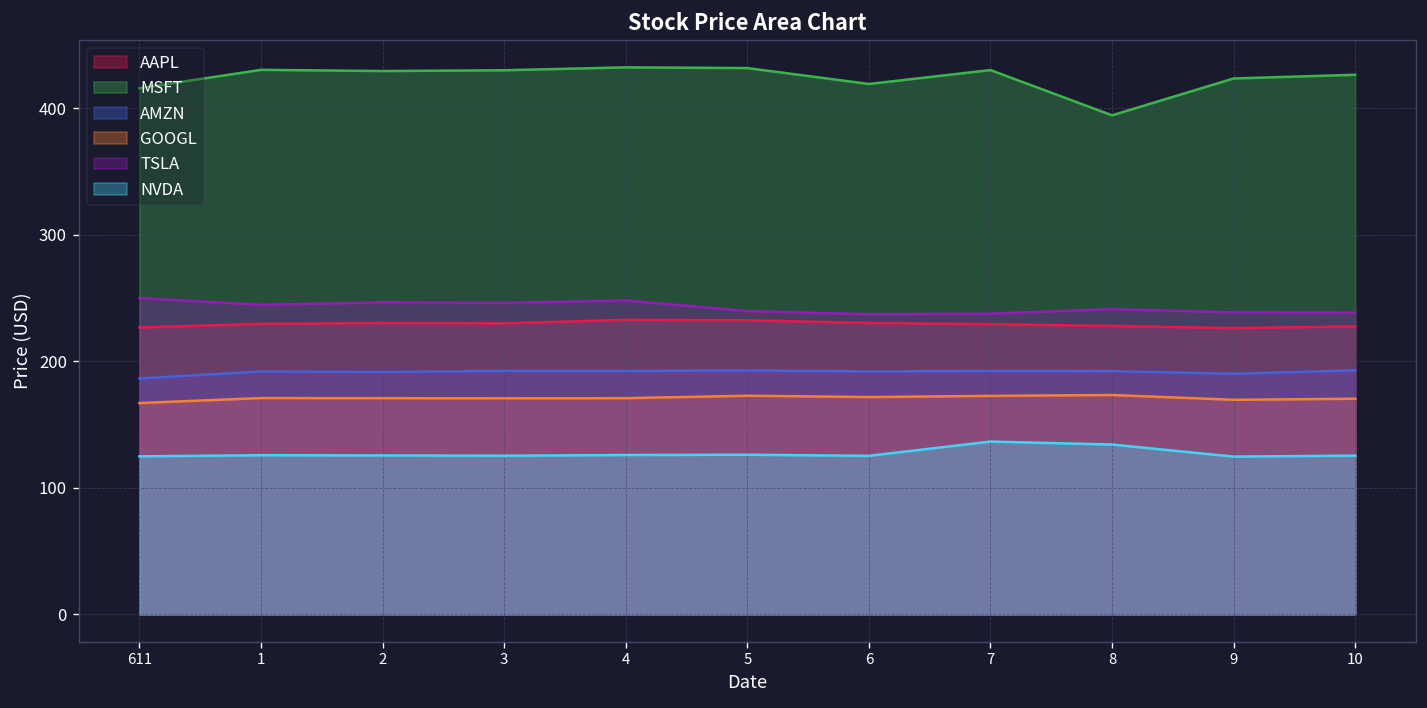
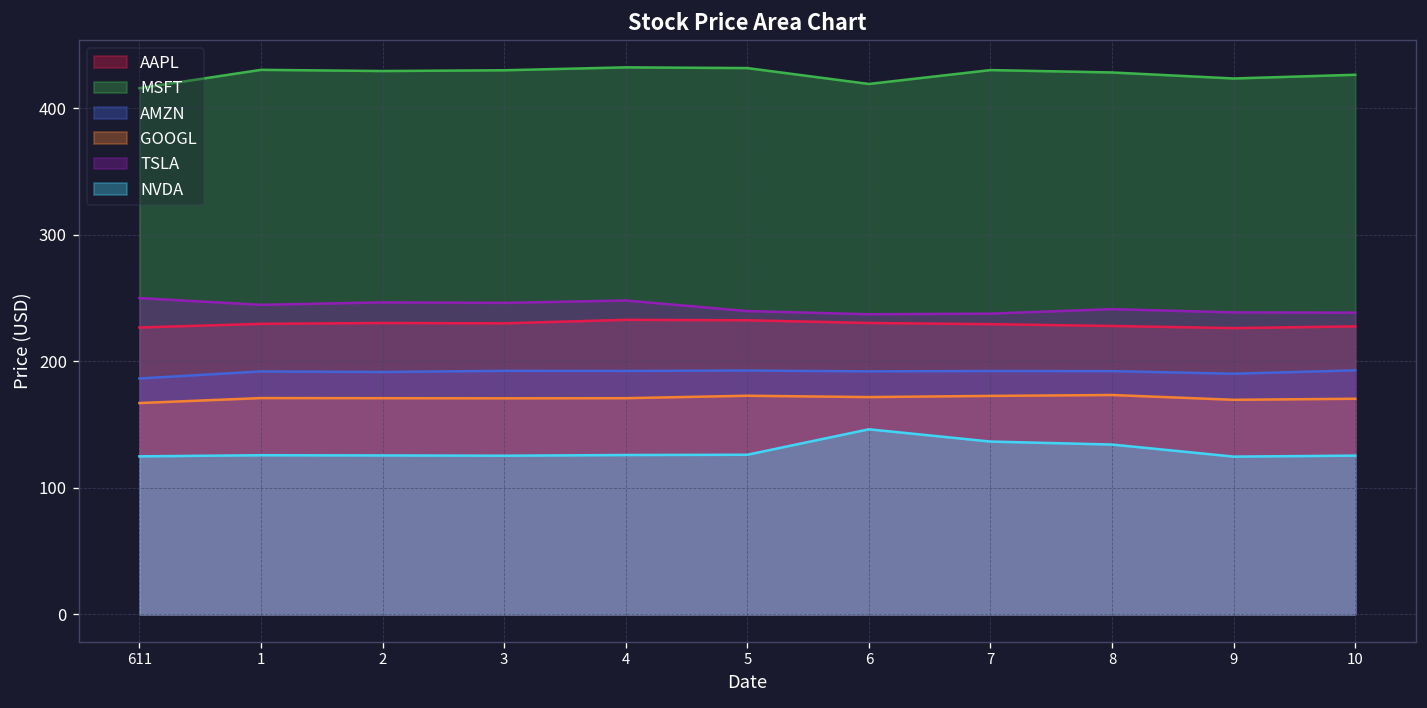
  {
    "MSFT": {
      "1": 431,
      "2": 430,
      "3": 430,
      "4": 433,
      "5": 432,
      "6": 419,
      "7": 430,
-     "8": 395,
+     "8": 428,
      "9": 424,
      "10": 427
    },
    "NVDA": {
      "611": 125,
      "1": 126,
      "2": 126,
      "3": 125,
      "4": 126,
      "5": 126,
-     "6": 125,
+     "6": 146,
      "7": 137,
      "8": 134,
      "9": 125,
      "10": 125
    }
  }
